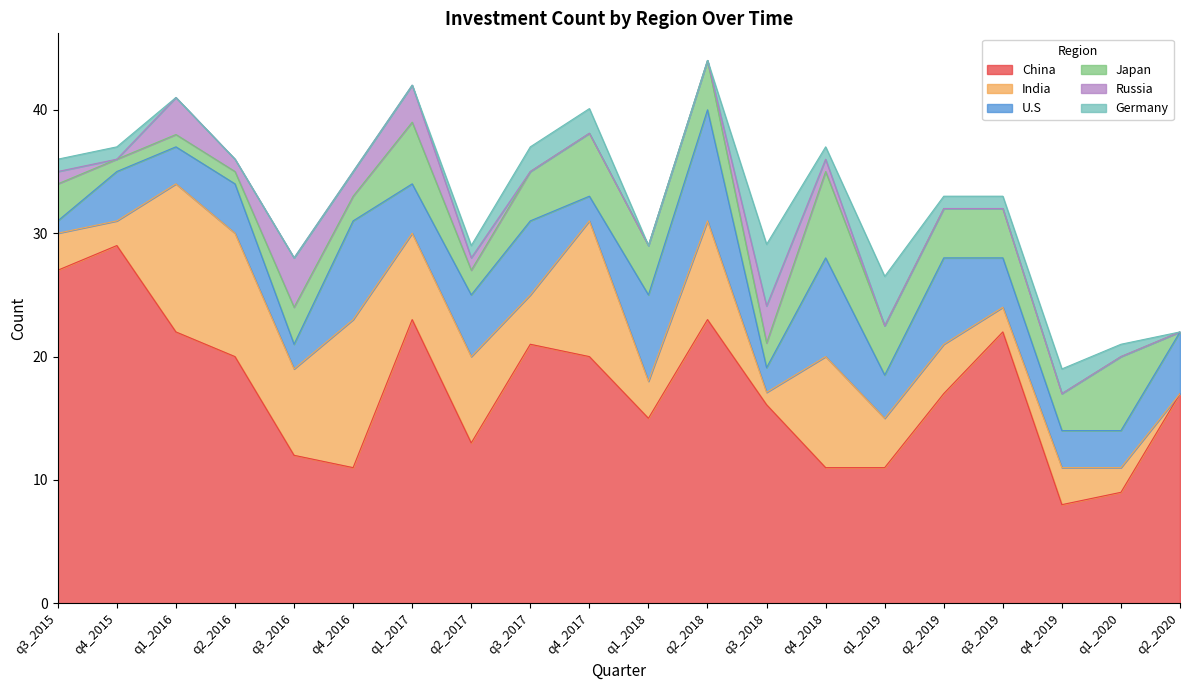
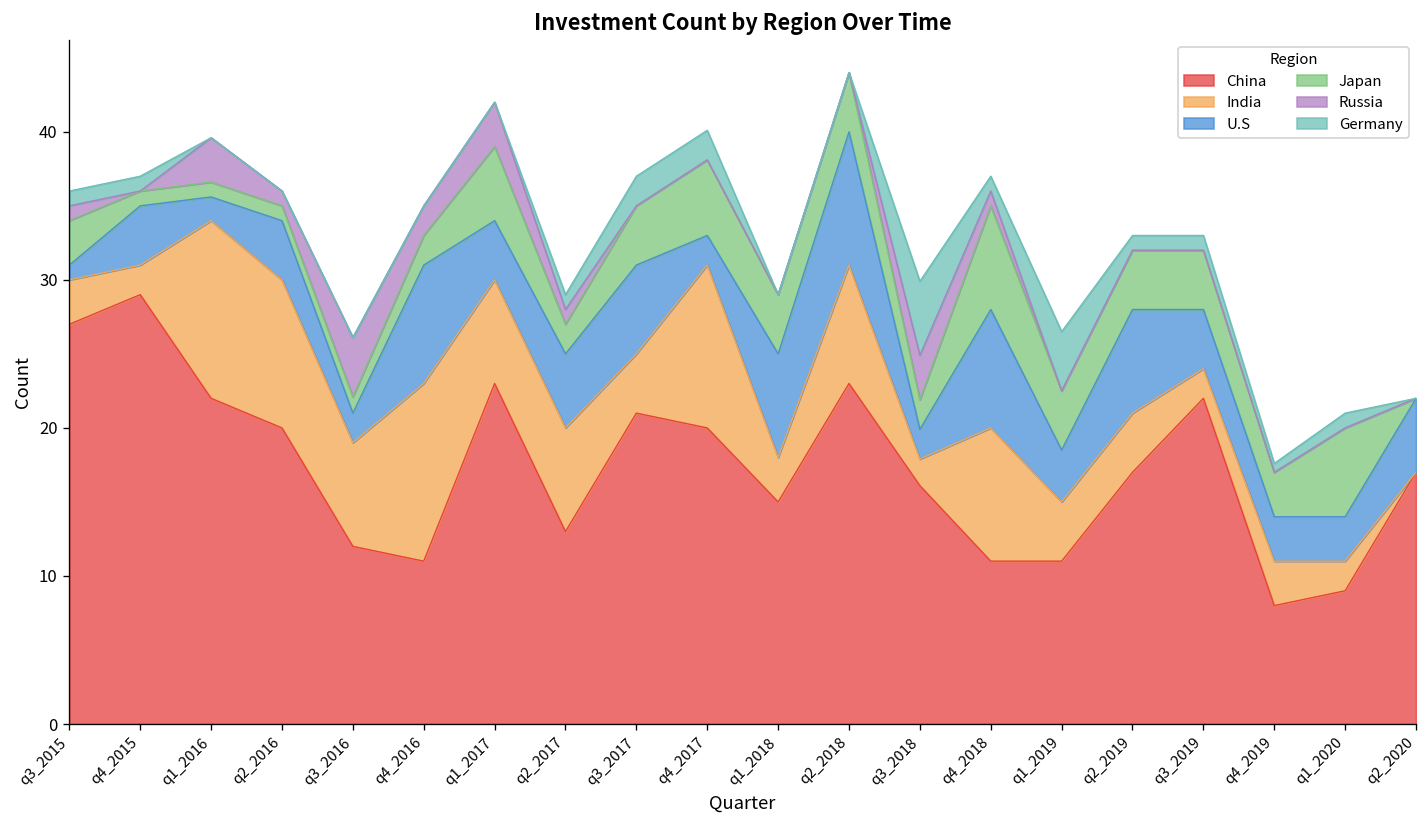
  {
    "China": {
      "q3_2015": 27.0,
      "q4_2015": 29.0,
      "q1_2016": 22.0,
      "q2_2016": 20.0,
      "q3_2016": 12.0,
      "q4_2016": 11.0,
      "q1_2017": 23.0,
      "q2_2017": 13.0,
      "q3_2017": 21.0,
      "q4_2017": 20.0,
      "q1_2018": 15.0,
      "q2_2018": 23.0,
      "q3_2018": 16.1,
      "q4_2018": 11.0,
      "q1_2019": 11.0,
      "q2_2019": 17.0,
      "q3_2019": 22.0,
      "q4_2019": 8.0,
      "q1_2020": 9.0
    },
    "India": {
      "q3_2015": 3.0,
      "q4_2015": 2.0,
      "q1_2016": 12.0,
      "q2_2016": 10.0,
      "q3_2016": 7.0,
      "q4_2016": 12.0,
      "q1_2017": 7.0,
      "q2_2017": 7.0,
      "q3_2017": 4.0,
      "q4_2017": 11.0,
      "q1_2018": 3.0,
      "q2_2018": 8.0,
-     "q3_2018": 1.0,
+     "q3_2018": 1.8,
      "q4_2018": 9.0,
      "q1_2019": 4.0,
      "q2_2019": 4.0,
      "q3_2019": 2.0,
      "q4_2019": 3.0,
      "q1_2020": 2.0
    },
    "U.S": {
      "q3_2015": 1.0,
      "q4_2015": 4.0,
-     "q1_2016": 3.0,
+     "q1_2016": 1.6,
      "q2_2016": 4.0,
      "q3_2016": 2.0,
      "q4_2016": 8.0,
      "q1_2017": 4.0,
      "q2_2017": 5.0,
      "q3_2017": 6.0,
      "q4_2017": 2.0,
      "q1_2018": 7.0,
      "q2_2018": 9.0,
      "q3_2018": 2.0,
      "q4_2018": 8.0,
      "q1_2019": 3.5,
      "q2_2019": 7.0,
      "q3_2019": 4.0,
      "q4_2019": 3.0,
      "q1_2020": 3.0
    },
    "Japan": {
      "q3_2015": 3.0,
      "q1_2016": 1.0,
      "q2_2016": 1.0,
-     "q3_2016": 3.0,
+     "q3_2016": 1.1,
      "q4_2016": 2.0,
      "q1_2017": 5.0,
      "q2_2017": 2.0,
      "q3_2018": 2.0,
      "q4_2018": 7.0
    },
    "Russia": {
      "q3_2015": 1.0,
      "q2_2017": 1.0,
      "q3_2018": 3.0,
      "q4_2018": 1.0
    },
    "Germany": {
      "q3_2015": 1.0,
      "q4_2015": 1.0,
      "q2_2017": 1.0,
      "q3_2017": 2.0,
      "q4_2017": 2.0,
      "q3_2018": 5.0,
      "q4_2018": 1.0,
      "q1_2019": 4.0,
      "q2_2019": 1.0,
      "q3_2019": 1.0,
-     "q4_2019": 2.0,
+     "q4_2019": 0.6,
      "q1_2020": 1.0
    }
  }
